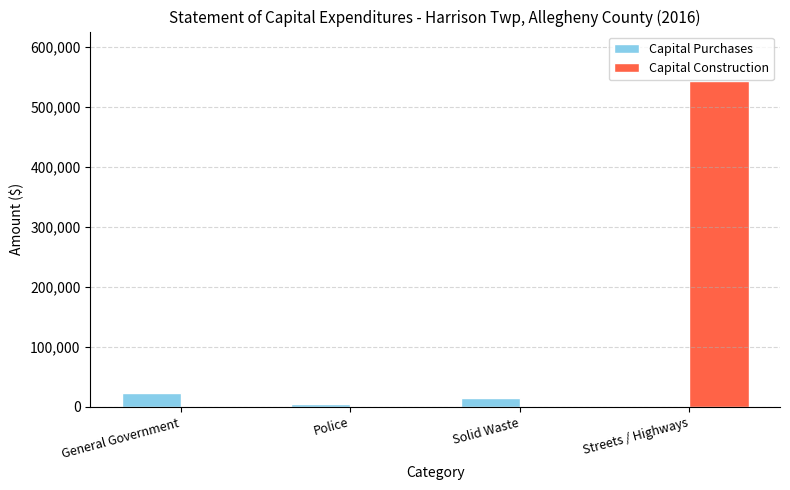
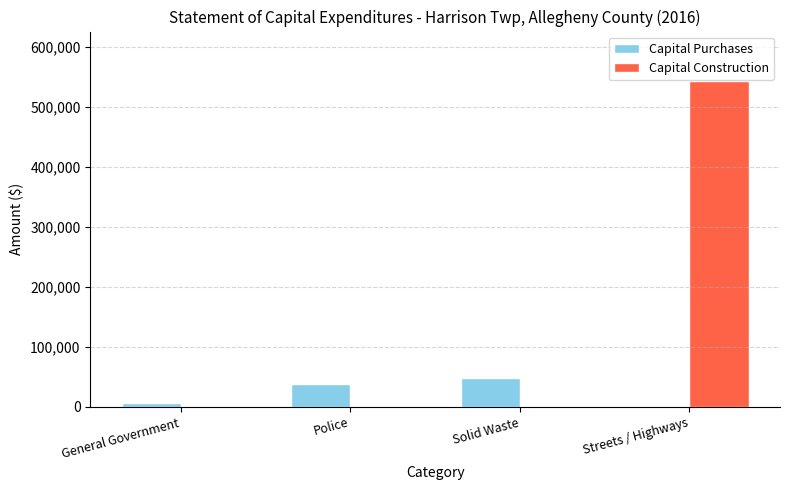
  {
    "Capital Purchases": {
-     "General Government": "20,000",
-     "Police": "10,000",
-     "Solid Waste": "10,000",
+     "General Government": "10,000",
+     "Police": "40,000",
+     "Solid Waste": "50,000",
      "Streets / Highways": "0"
    },
    "Capital Construction": {
      "General Government": "0",
      "Police": "0",
      "Solid Waste": "0",
      "Streets / Highways": "540,000"
    }
  }
